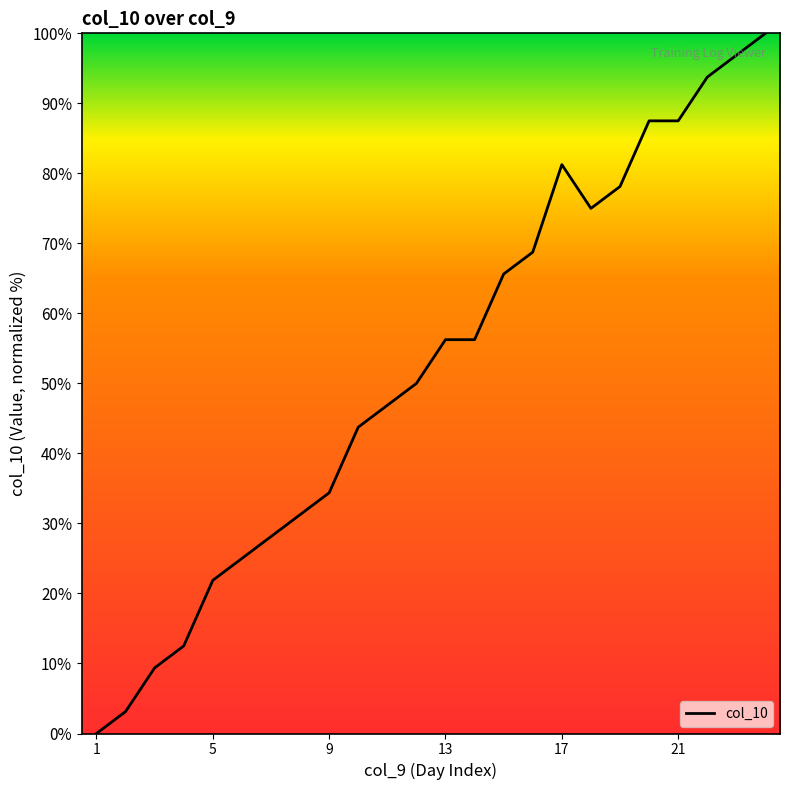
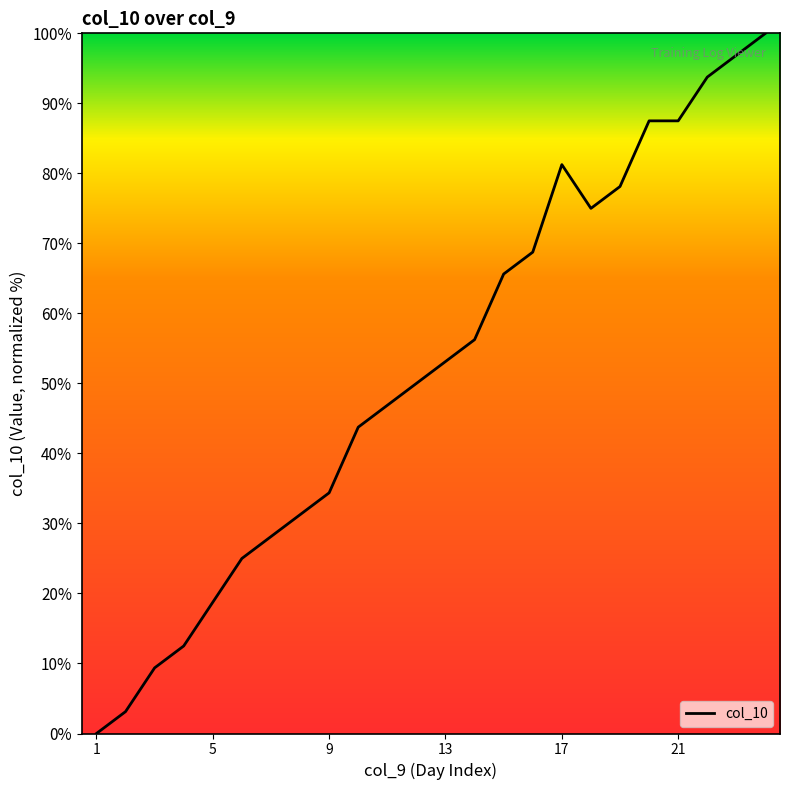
  {
    "1": "0%",
-   "5": "22%",
+   "5": "19%",
    "9": "34%",
-   "13": "56%",
+   "13": "53%",
    "17": "81%",
    "21": "88%"
  }
